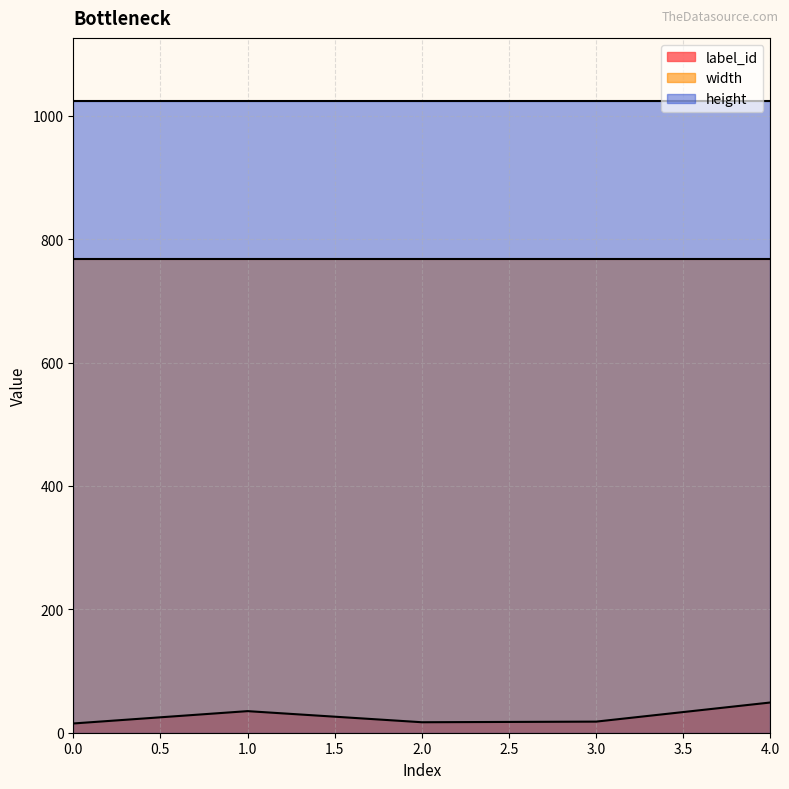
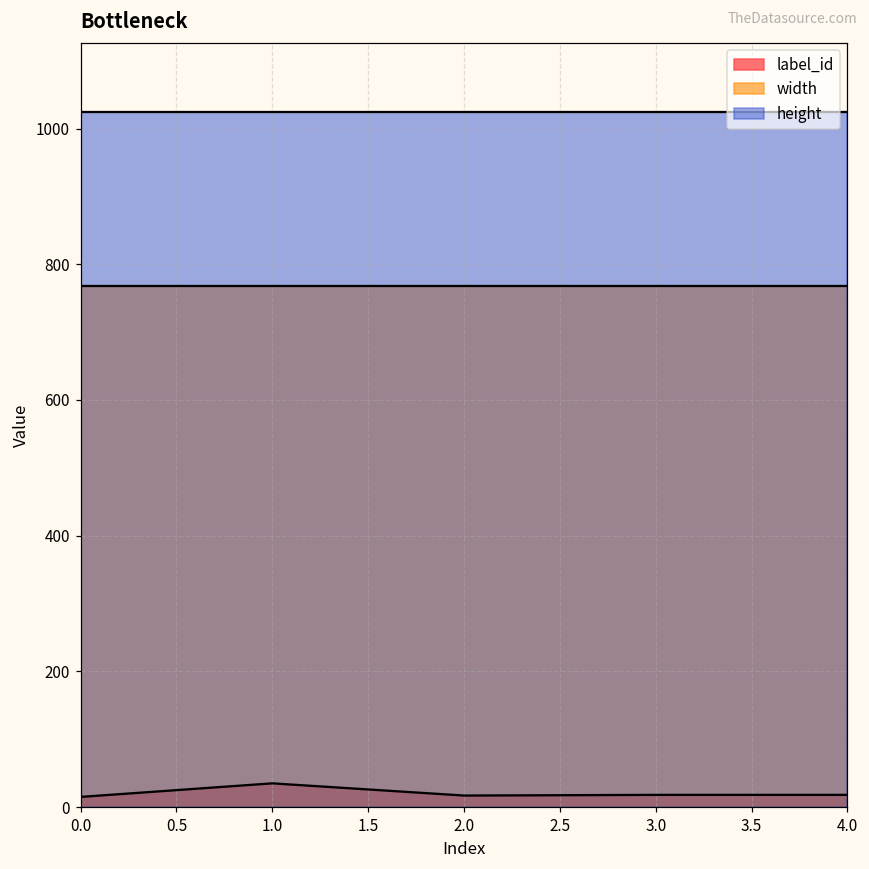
  {
    "label_id": {
      "0.0": 20,
      "1.0": 40,
      "2.0": 20,
      "3.0": 20,
-     "4.0": 50
+     "4.0": 20
    },
    "width": {
      "0.0": 770,
      "1.0": 770,
      "2.0": 770,
      "3.0": 770,
      "4.0": 770
    },
    "height": {
      "0.0": 1020,
      "1.0": 1020,
      "2.0": 1020,
      "3.0": 1020,
      "4.0": 1020
    }
  }
